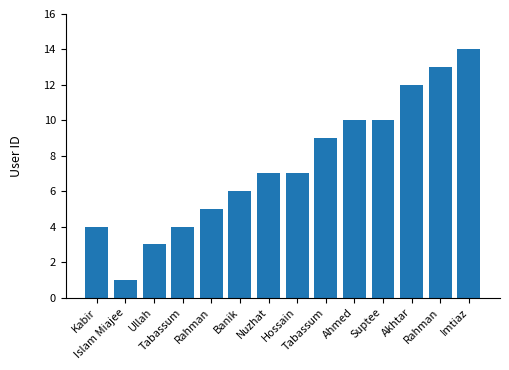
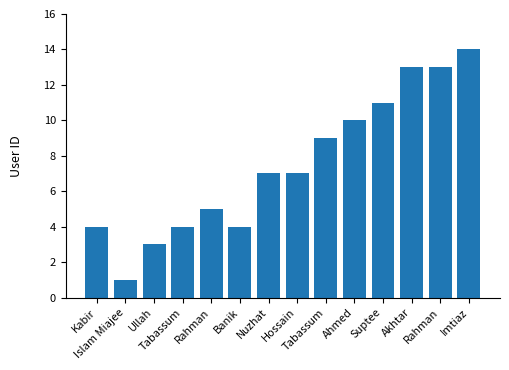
  {
    "Kabir": 4,
    "Islam Miajee": 1,
    "Ullah": 3,
-   "Banik": 6,
+   "Banik": 4,
    "Nuzhat": 7,
    "Hossain": 7,
    "Ahmed": 10,
-   "Suptee": 10,
-   "Akhtar": 12,
+   "Suptee": 11,
+   "Akhtar": 13,
    "Imtiaz": 14
  }
